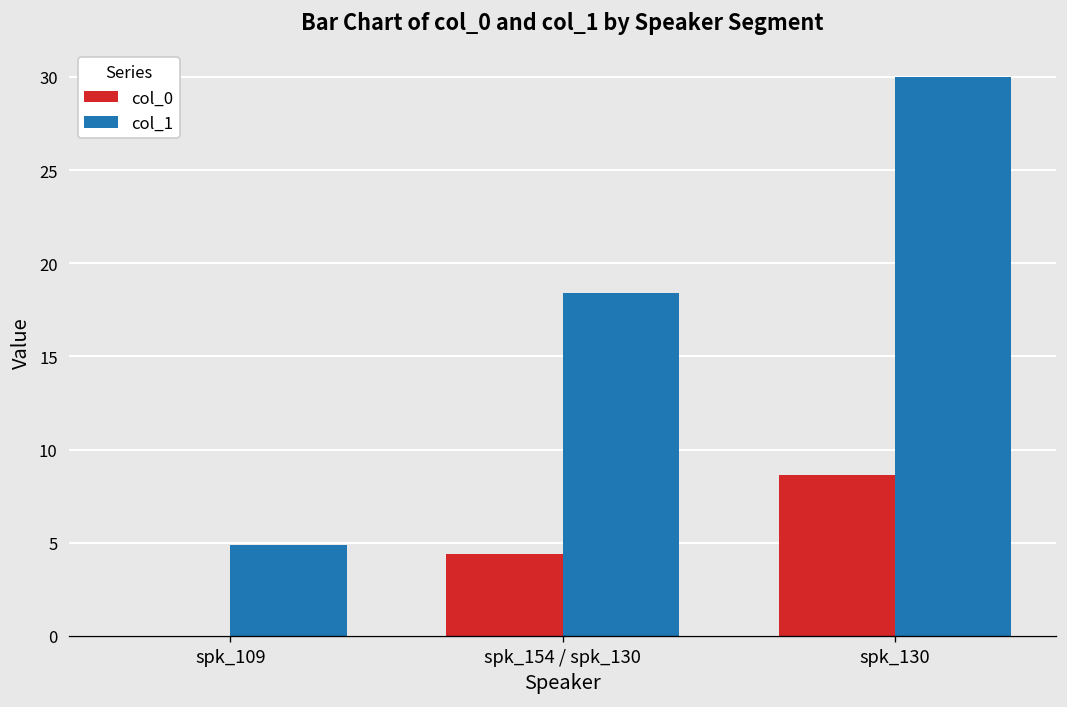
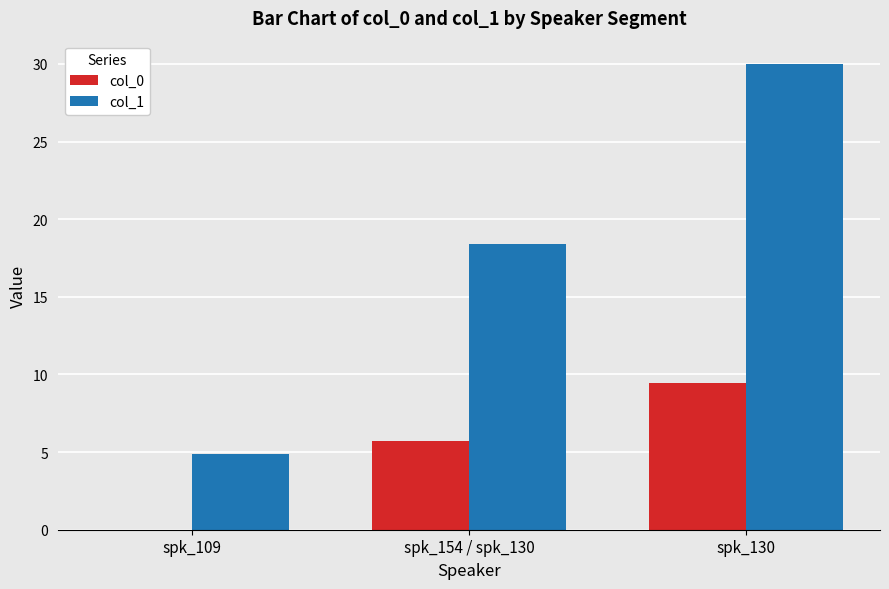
  {
    "col_0": {
      "spk_109": 0.0,
-     "spk_154 / spk_130": 4.4,
-     "spk_130": 8.7
+     "spk_154 / spk_130": 5.7,
+     "spk_130": 9.4
    },
    "col_1": {
      "spk_109": 4.9,
      "spk_154 / spk_130": 18.4,
      "spk_130": 30.0
    }
  }
